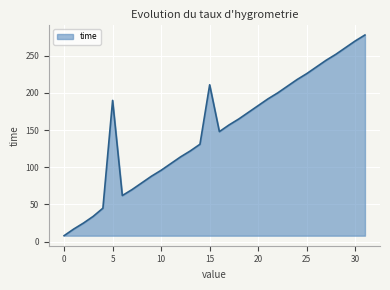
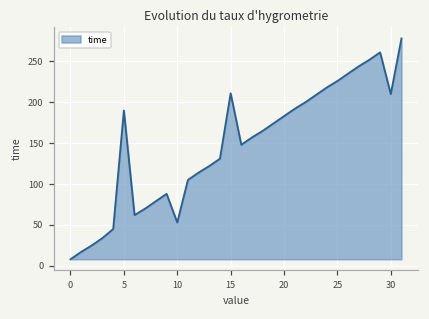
  {
    "0": 10,
    "5": 190,
-   "10": 100,
+   "10": 50,
    "15": 210,
    "20": 180,
    "25": 230,
-   "30": 270
+   "30": 210
  }
